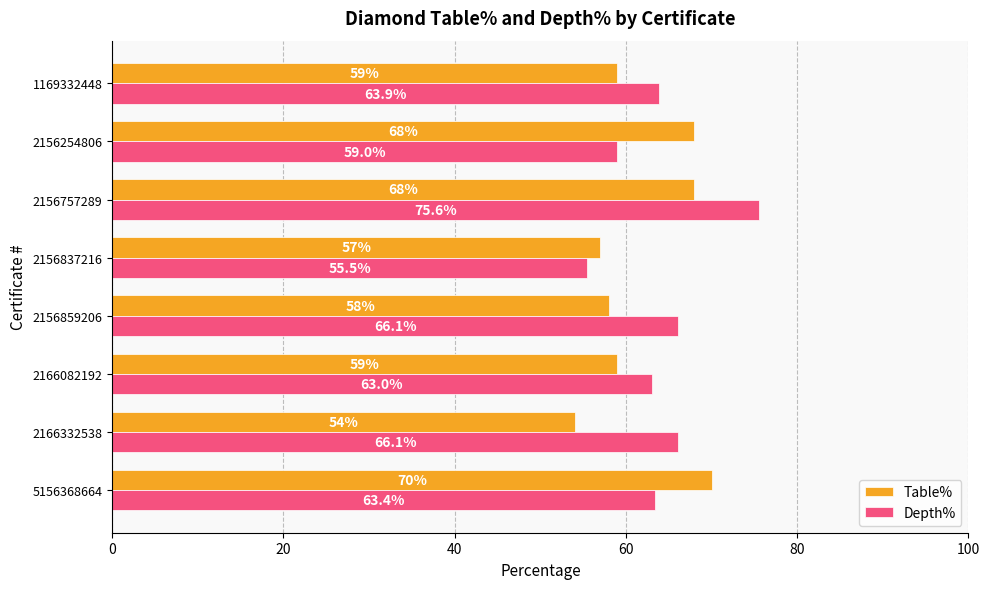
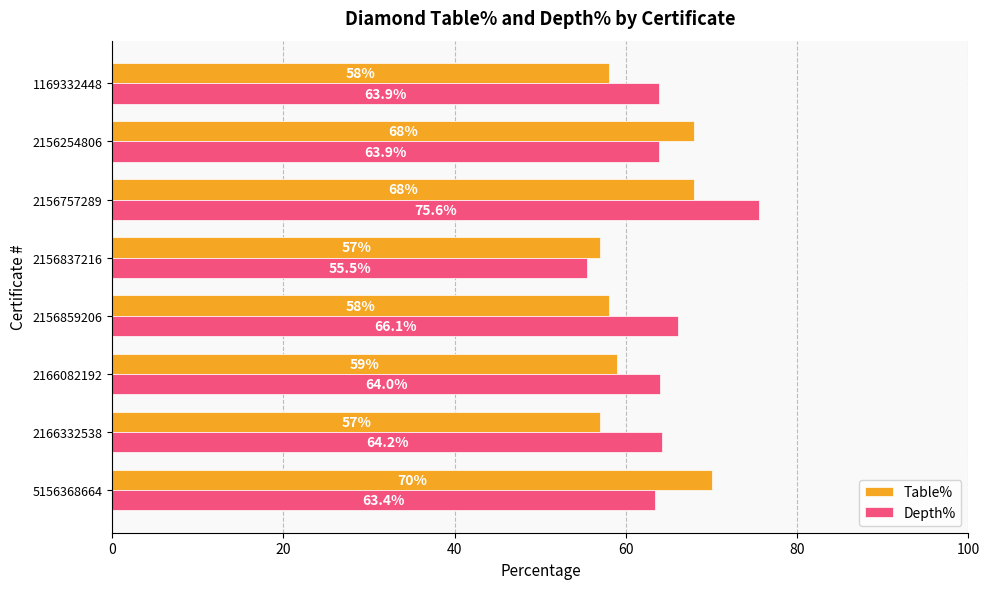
  {
    "Table%": {
-     "1169332448": "59%",
+     "1169332448": "58%",
      "2156254806": "68%",
      "2156757289": "68%",
      "2156837216": "57%",
      "2156859206": "58%",
      "2166082192": "59%",
-     "2166332538": "54%",
+     "2166332538": "57%",
      "5156368664": "70%"
    },
    "Depth%": {
      "1169332448": "63.9%",
-     "2156254806": "59.0%",
+     "2156254806": "63.9%",
      "2156757289": "75.6%",
      "2156837216": "55.5%",
      "2156859206": "66.1%",
-     "2166082192": "63.0%",
-     "2166332538": "66.1%",
+     "2166082192": "64.0%",
+     "2166332538": "64.2%",
      "5156368664": "63.4%"
    }
  }
